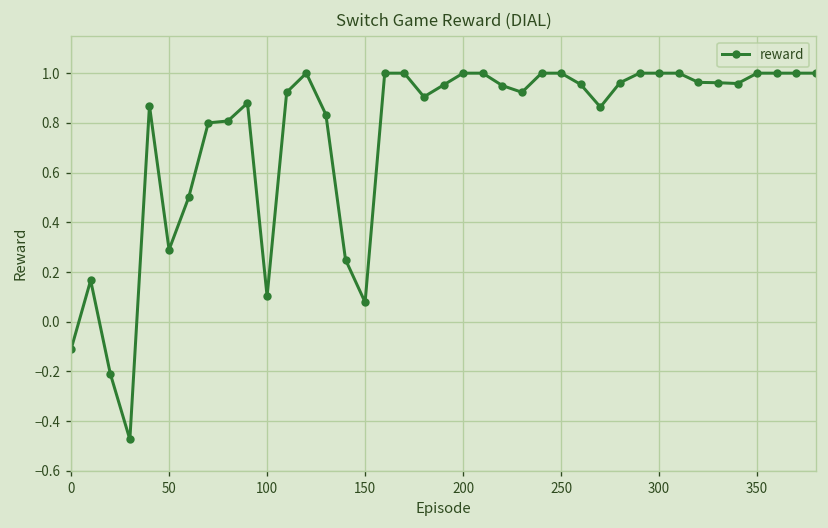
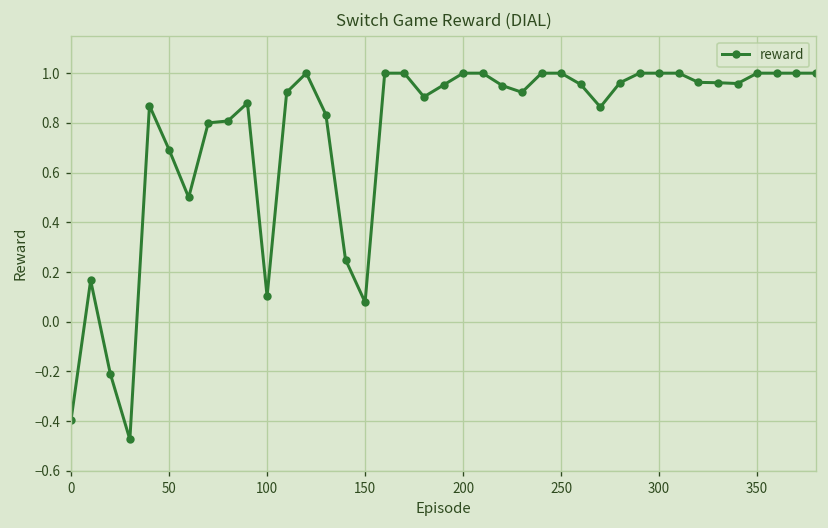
  {
-   "0": -0.11,
-   "50": 0.29,
+   "0": -0.39,
+   "50": 0.69,
    "100": 0.10,
    "150": 0.08,
    "200": 1.00,
    "250": 1.00,
    "300": 1.00,
    "350": 1.00
  }
